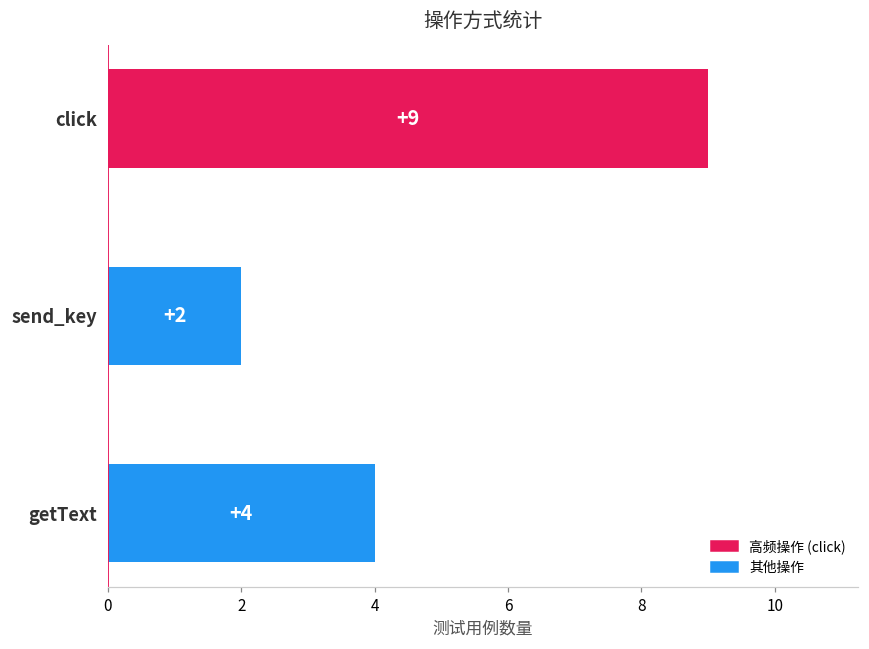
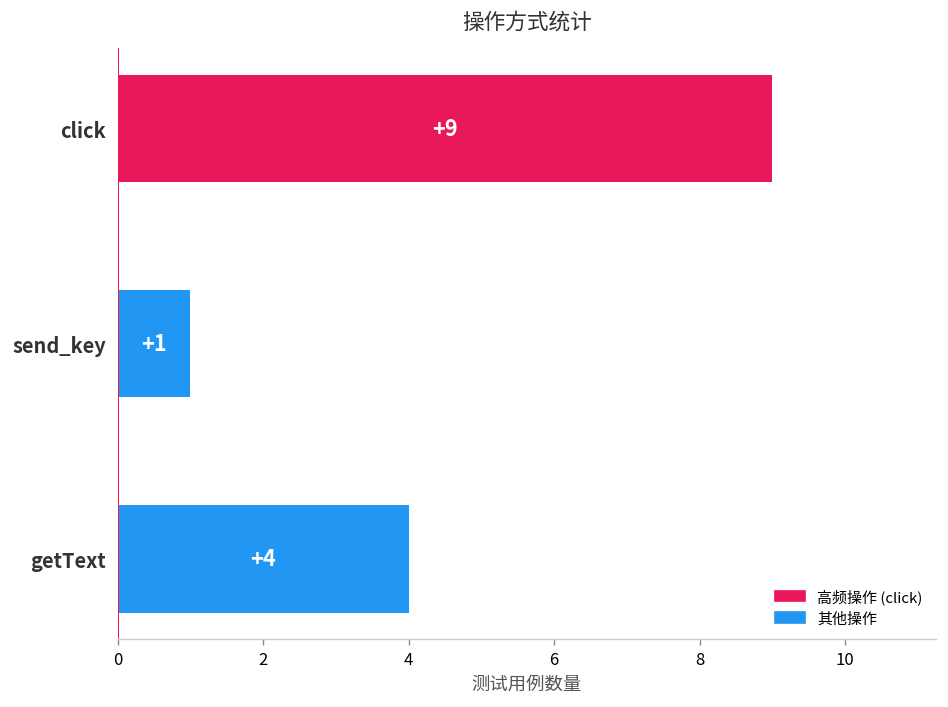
  {
    "click": "+9",
-   "send_key": "+2",
+   "send_key": "+1",
    "getText": "+4"
  }
